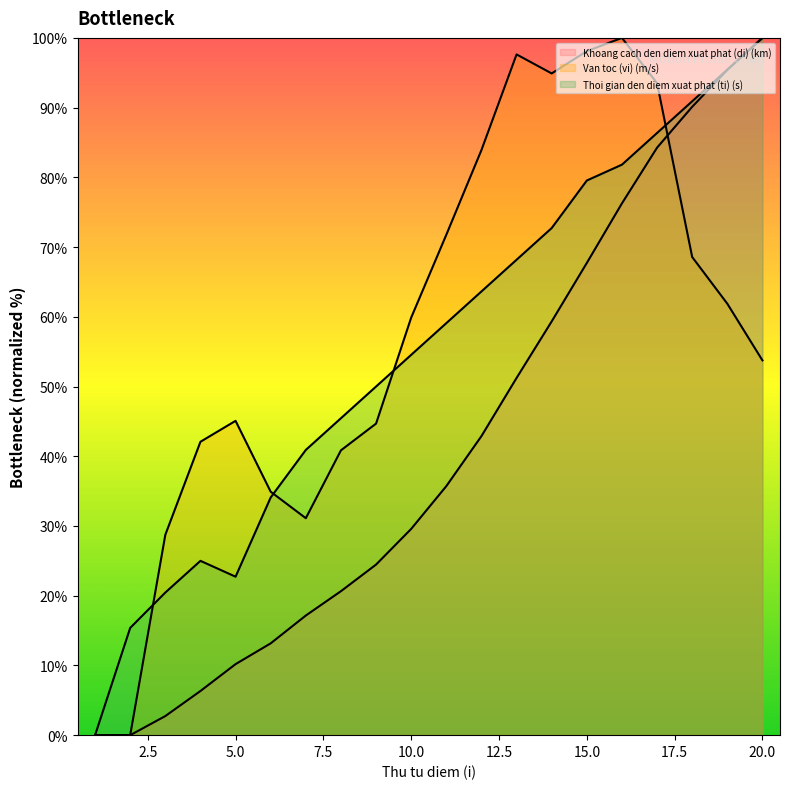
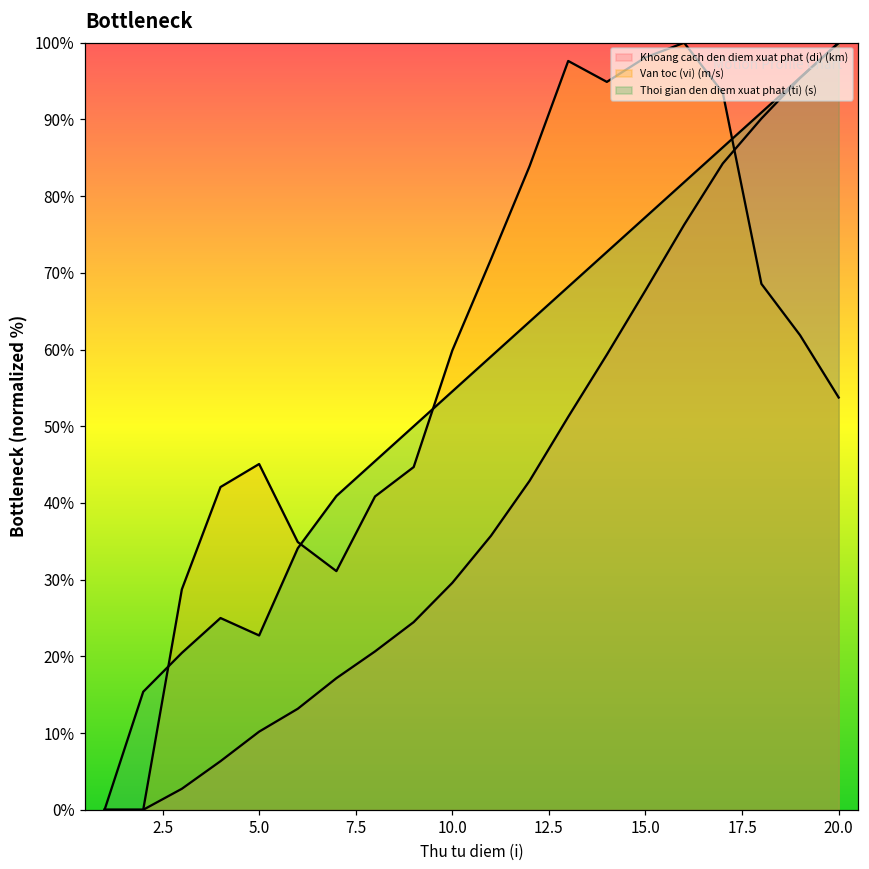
  {
    "Thoi gian den diem xuat phat (ti) (s)": {
      "5.0": "23%",
      "10.0": "55%",
-     "15.0": "80%"
+     "15.0": "77%"
    }
  }
